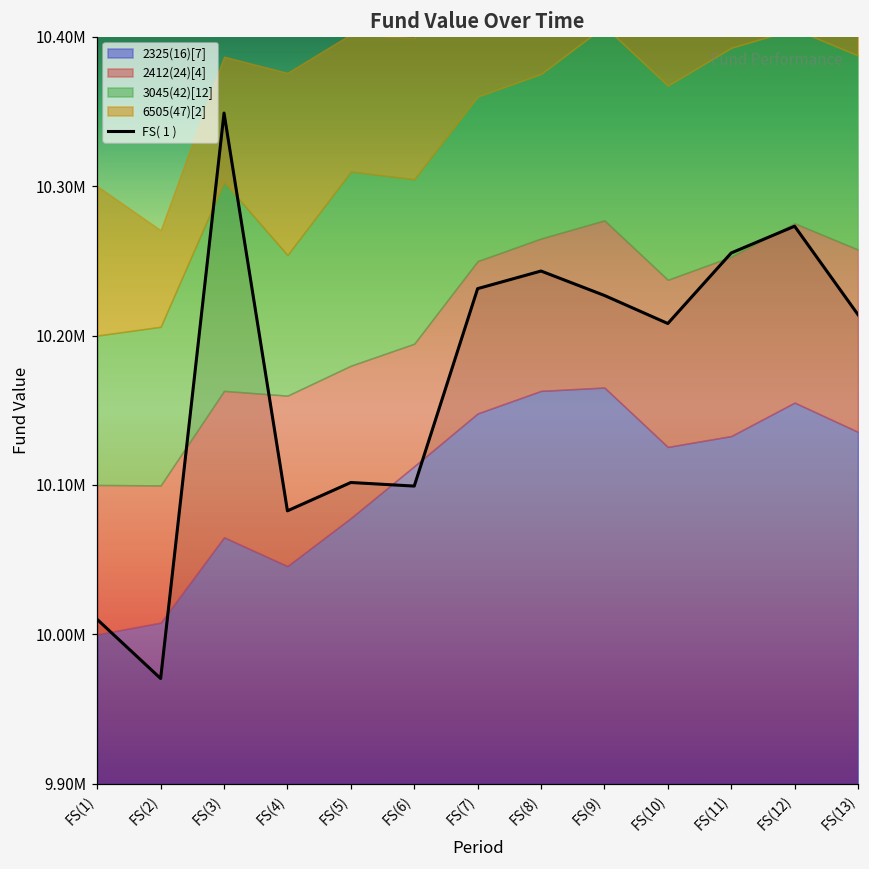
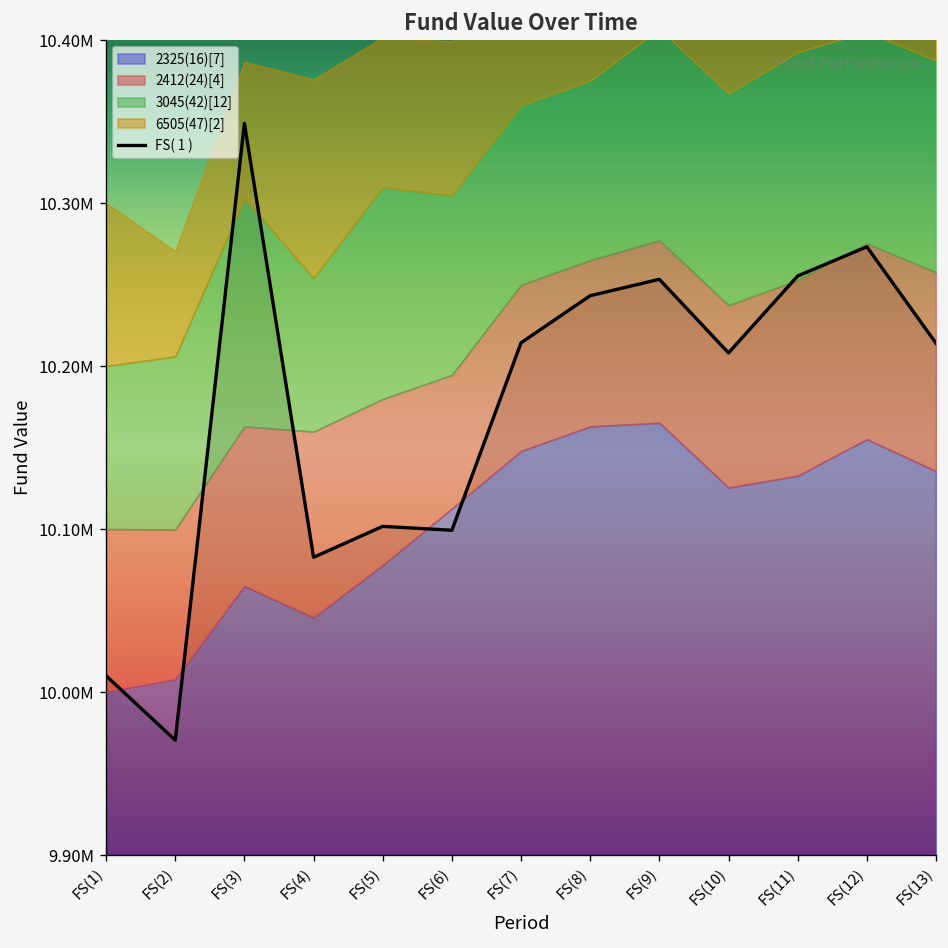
  {
    "FS( 1 )": {
      "FS(1)": 10010000,
      "FS(2)": 9970000,
      "FS(3)": 10349000,
      "FS(4)": 10083000,
      "FS(5)": 10102000,
      "FS(6)": 10099000,
-     "FS(7)": 10231000,
+     "FS(7)": 10214000,
      "FS(8)": 10243000,
-     "FS(9)": 10227000,
+     "FS(9)": 10253000,
      "FS(10)": 10208000,
      "FS(11)": 10255000,
      "FS(12)": 10273000,
      "FS(13)": 10214000
    },
    "2325(16)[7]": {
      "FS(1)": 10000000,
      "FS(2)": 10008000,
      "FS(3)": 10065000,
      "FS(4)": 10046000,
      "FS(5)": 10078000,
      "FS(6)": 10113000,
      "FS(7)": 10148000,
      "FS(8)": 10163000,
      "FS(9)": 10165000,
      "FS(10)": 10125000,
      "FS(11)": 10133000,
      "FS(12)": 10155000,
      "FS(13)": 10136000
    },
    "2412(24)[4]": {
      "FS(1)": 100000,
      "FS(2)": 92000,
      "FS(3)": 98000,
      "FS(4)": 114000,
      "FS(5)": 102000,
      "FS(6)": 82000,
      "FS(7)": 102000,
      "FS(8)": 102000,
      "FS(9)": 112000,
      "FS(10)": 112000,
      "FS(11)": 120000,
      "FS(12)": 120000,
      "FS(13)": 122000
    },
    "3045(42)[12]": {
      "FS(1)": 100000,
      "FS(2)": 106000,
      "FS(3)": 140000,
      "FS(4)": 94000,
      "FS(5)": 130000,
      "FS(6)": 110000,
      "FS(7)": 110000,
      "FS(8)": 110000,
      "FS(10)": 130000,
      "FS(11)": 140000,
      "FS(13)": 130000
    },
    "6505(47)[2]": {
      "FS(1)": 100000,
      "FS(2)": 65000,
      "FS(3)": 84000,
      "FS(4)": 122000,
      "FS(6)": 95000
    }
  }
